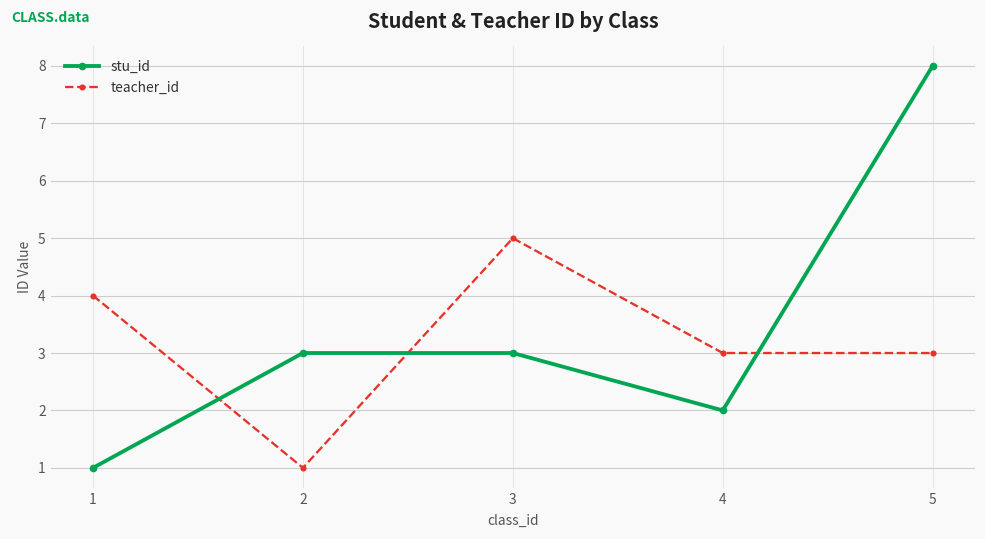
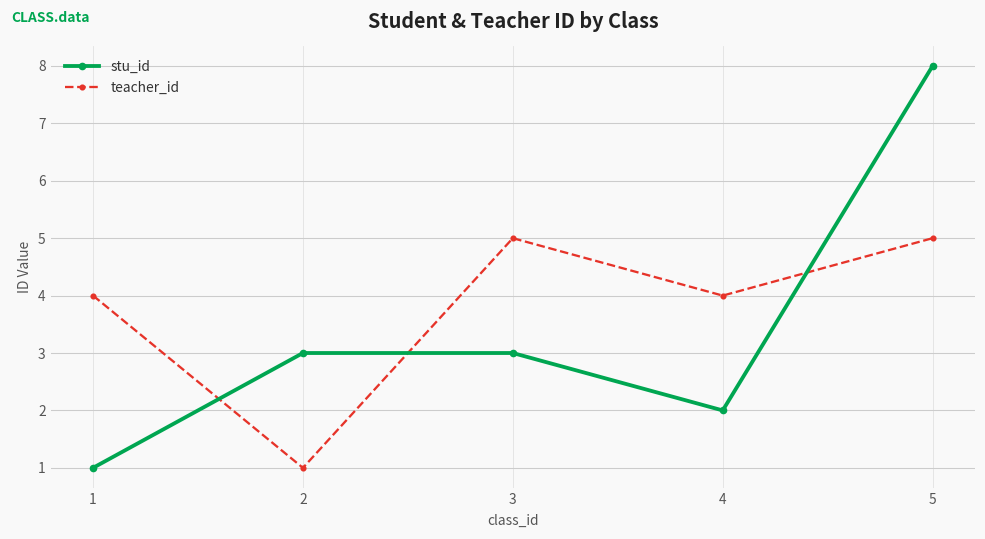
  {
    "stu_id": {
      "1": 1,
      "2": 3,
      "3": 3,
      "4": 2,
      "5": 8
    },
    "teacher_id": {
      "1": 4,
      "2": 1,
      "3": 5,
-     "4": 3,
-     "5": 3
+     "4": 4,
+     "5": 5
    }
  }
